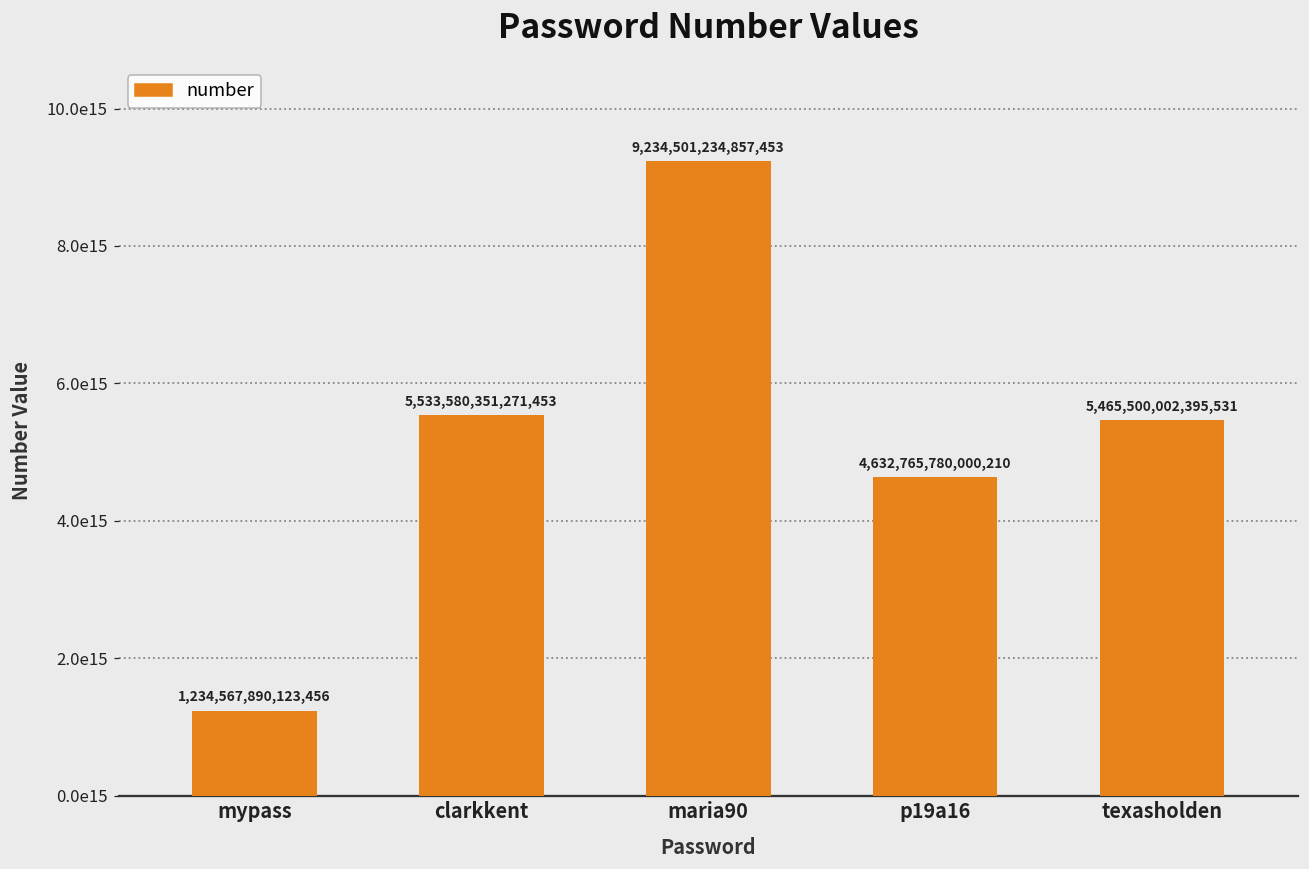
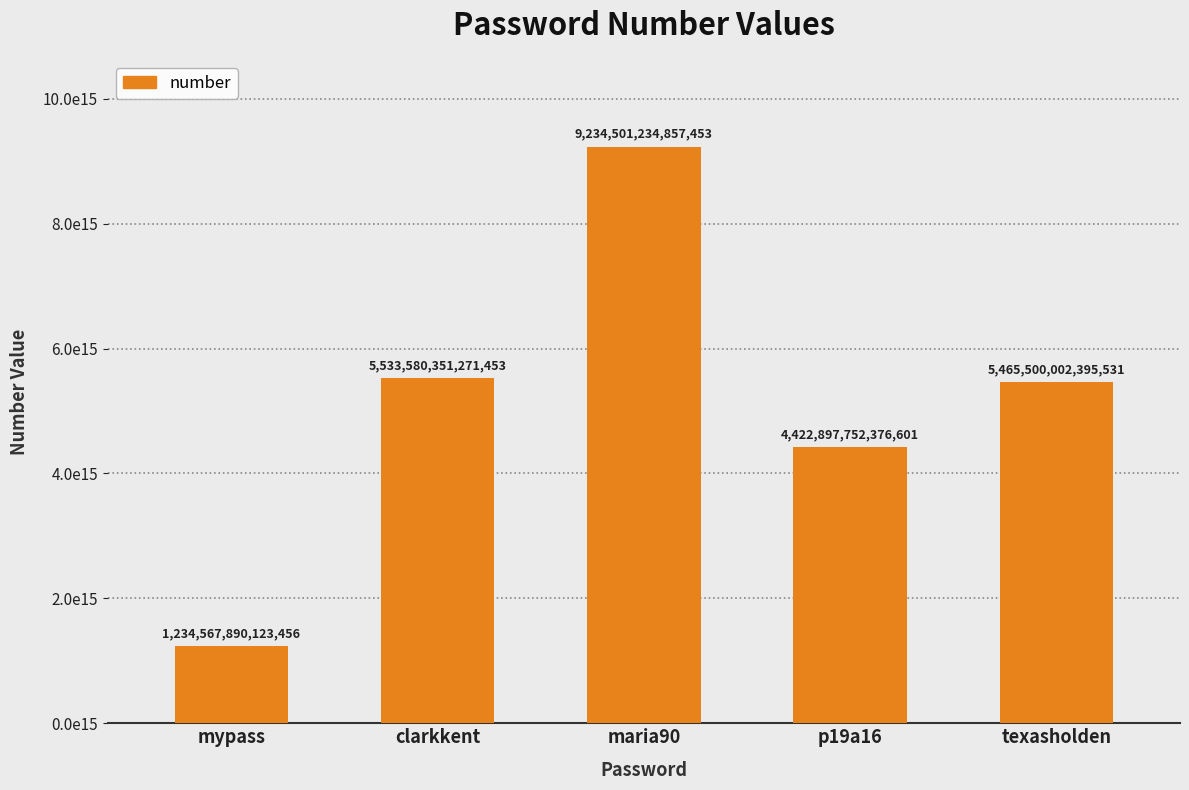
  {
    "mypass": "1,234,567,890,123,456",
    "clarkkent": "5,533,580,351,271,453",
    "maria90": "9,234,501,234,857,453",
-   "p19a16": "4,632,765,780,000,210",
+   "p19a16": "4,422,897,752,376,601",
    "texasholden": "5,465,500,002,395,531"
  }
